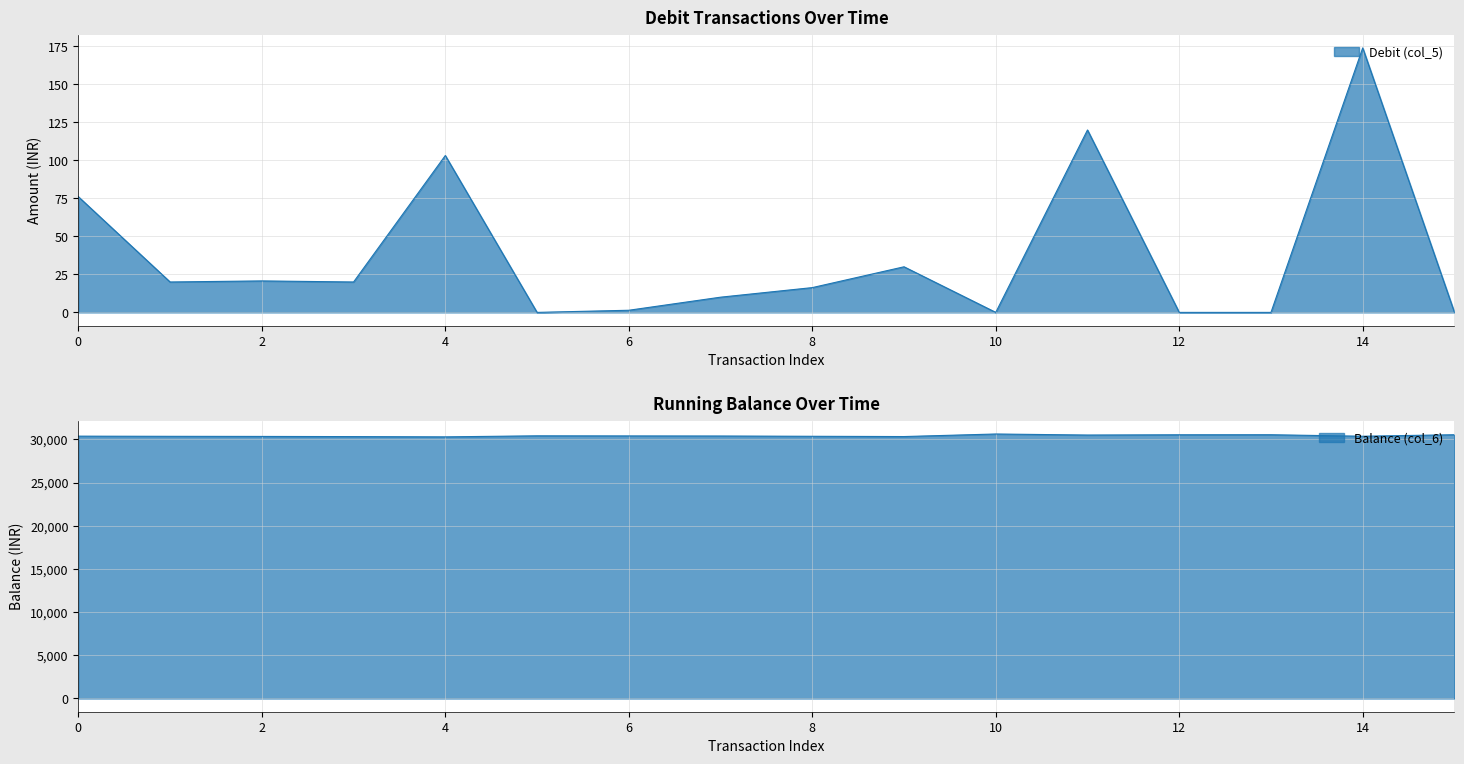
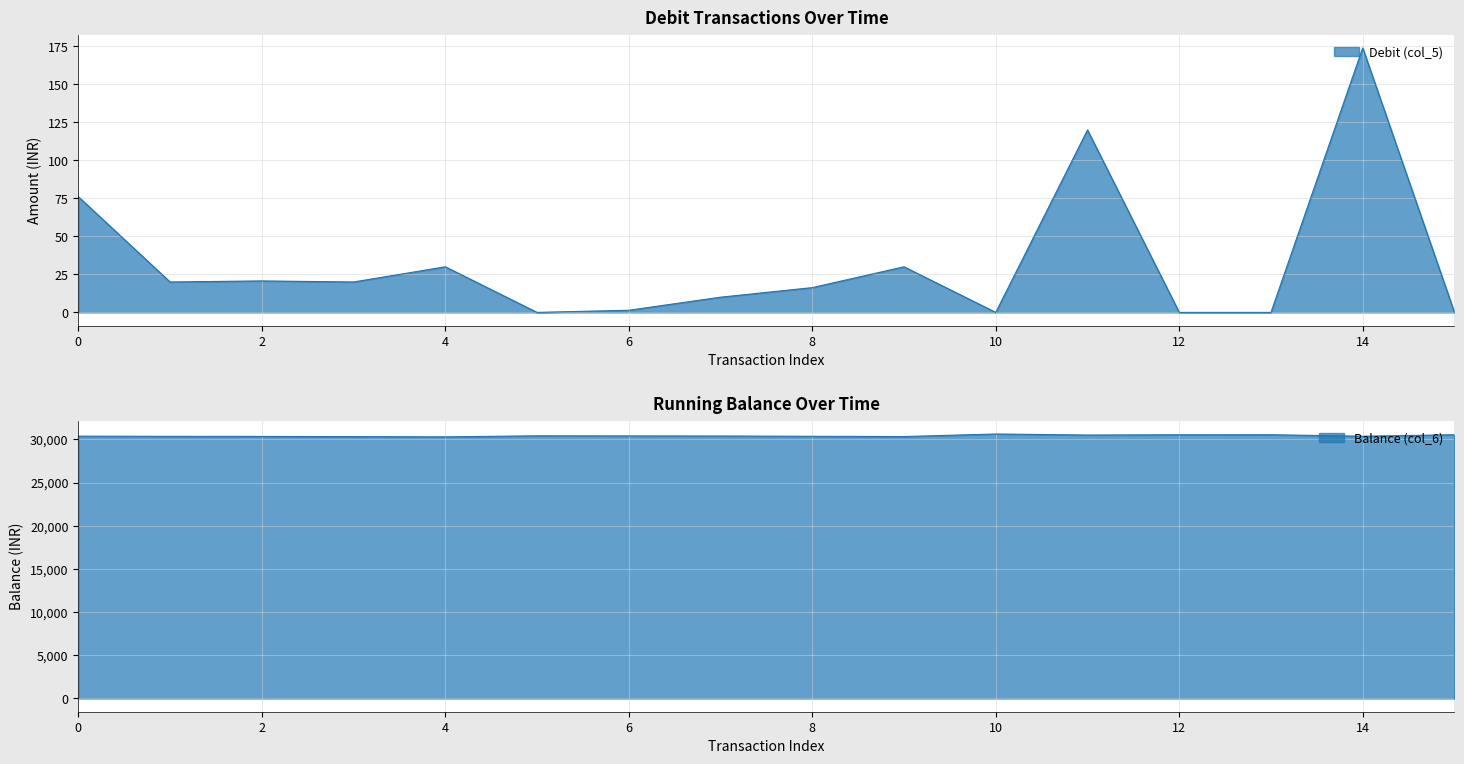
  {
    "Debit Transactions Over Time": {
      "0": "76",
      "2": "21",
-     "4": "103",
+     "4": "30",
      "6": "1",
      "8": "16",
      "10": "0",
      "12": "0",
      "14": "174"
    },
    "Running Balance Over Time": {
      "0": "30,000",
      "2": "30,000",
      "4": "30,000",
      "6": "30,000",
      "8": "30,000",
      "10": "31,000",
      "12": "31,000",
      "14": "30,000"
    }
  }
